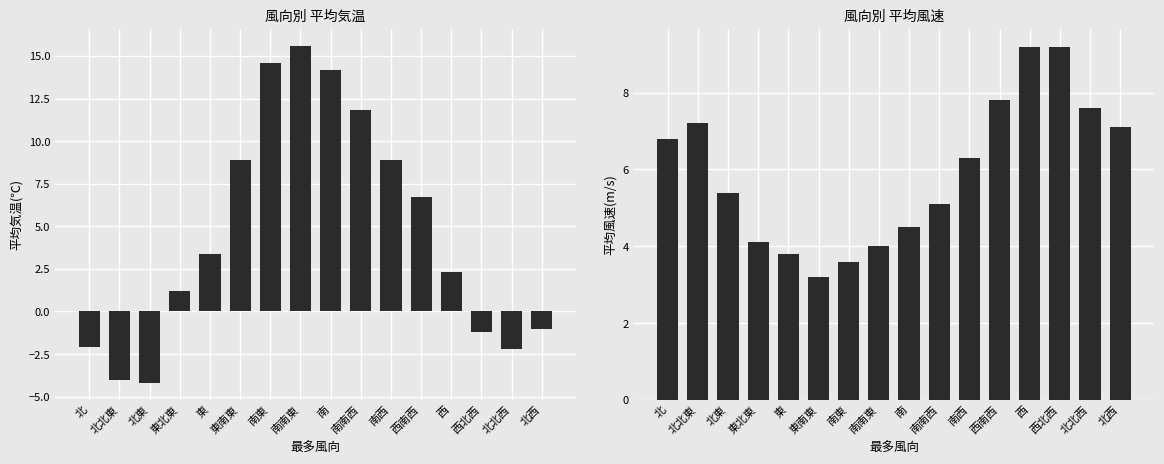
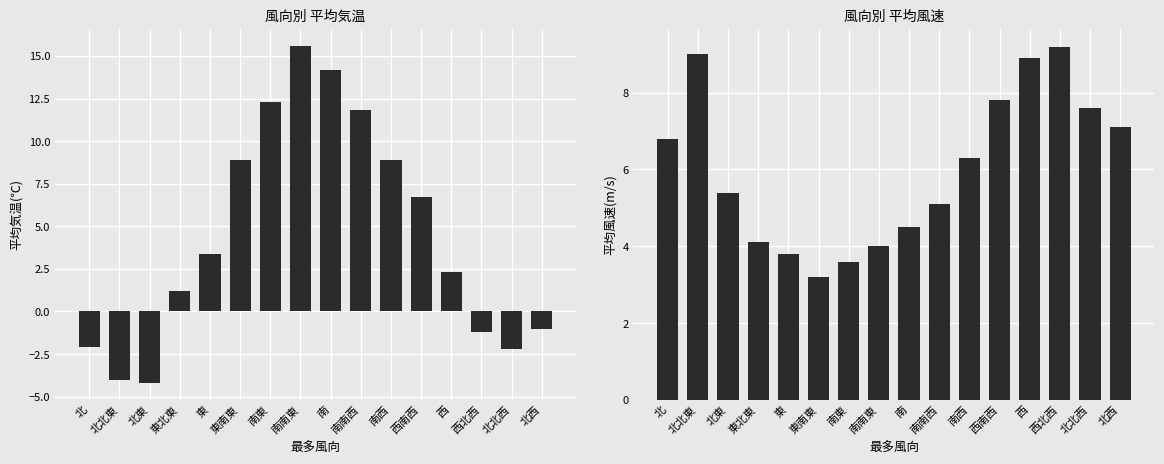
  {
    "風向別 平均気温": {
      "北": -2.1,
      "北北東": -4.0,
      "北東": -4.2,
      "東北東": 1.2,
      "東": 3.4,
      "東南東": 8.9,
-     "南東": 14.6,
+     "南東": 12.3,
      "南南東": 15.6,
      "南": 14.2,
      "南南西": 11.8,
      "南西": 8.9,
      "西南西": 6.7,
      "西": 2.3,
      "西北西": -1.2,
      "北北西": -2.2,
      "北西": -1.0
    },
    "風向別 平均風速": {
      "北": 6.8,
-     "北北東": 7.2,
+     "北北東": 9.0,
      "北東": 5.4,
      "東北東": 4.1,
      "東": 3.8,
      "東南東": 3.2,
      "南東": 3.6,
      "南南東": 4.0,
      "南": 4.5,
      "南南西": 5.1,
      "南西": 6.3,
      "西南西": 7.8,
-     "西": 9.2,
+     "西": 8.9,
      "西北西": 9.2,
      "北北西": 7.6,
      "北西": 7.1
    }
  }
